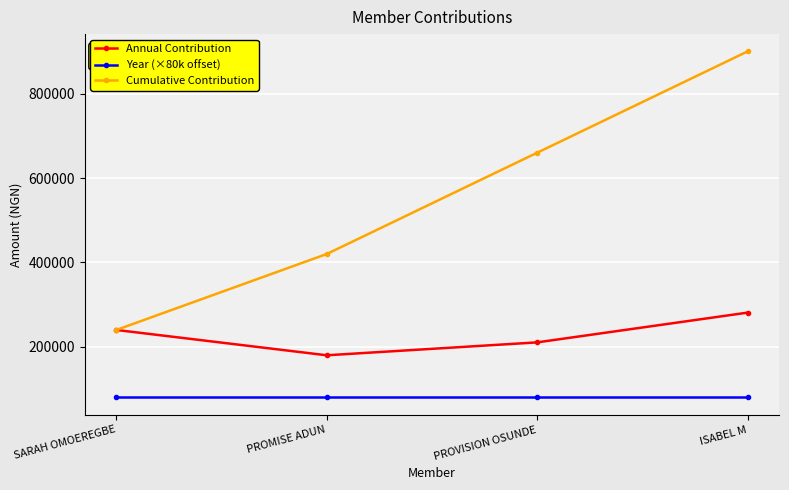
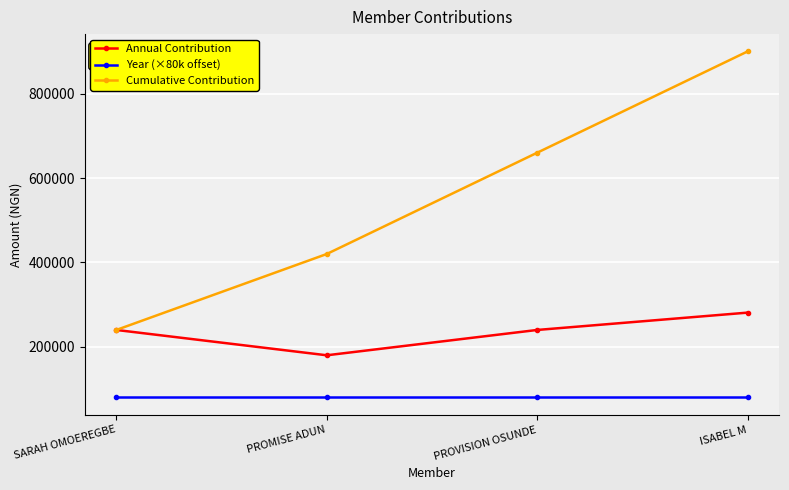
  {
    "Annual Contribution": {
      "PROMISE ADUN": 180000,
-     "PROVISION OSUNDE": 210000,
+     "PROVISION OSUNDE": 240000,
      "ISABEL M": 280000
    },
    "Year (×80k offset)": {
      "SARAH OMOEREGBE": 80000,
      "PROMISE ADUN": 80000,
      "PROVISION OSUNDE": 80000,
      "ISABEL M": 80000
    },
    "Cumulative Contribution": {
      "PROMISE ADUN": 420000,
      "PROVISION OSUNDE": 660000,
      "ISABEL M": 900000
    }
  }
